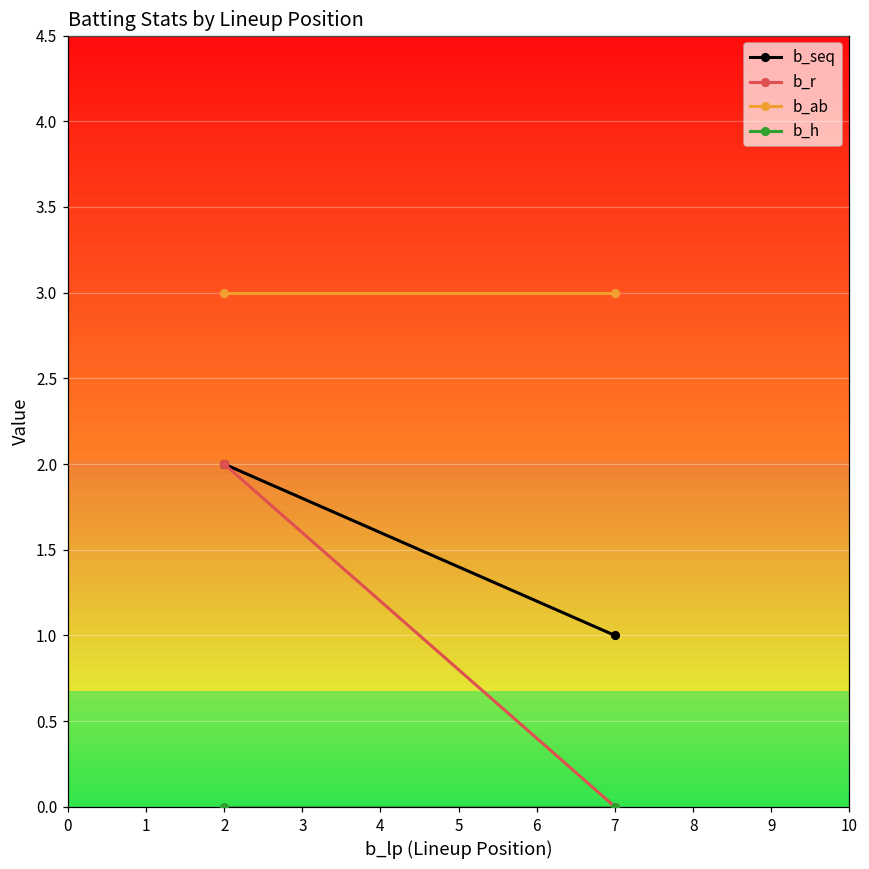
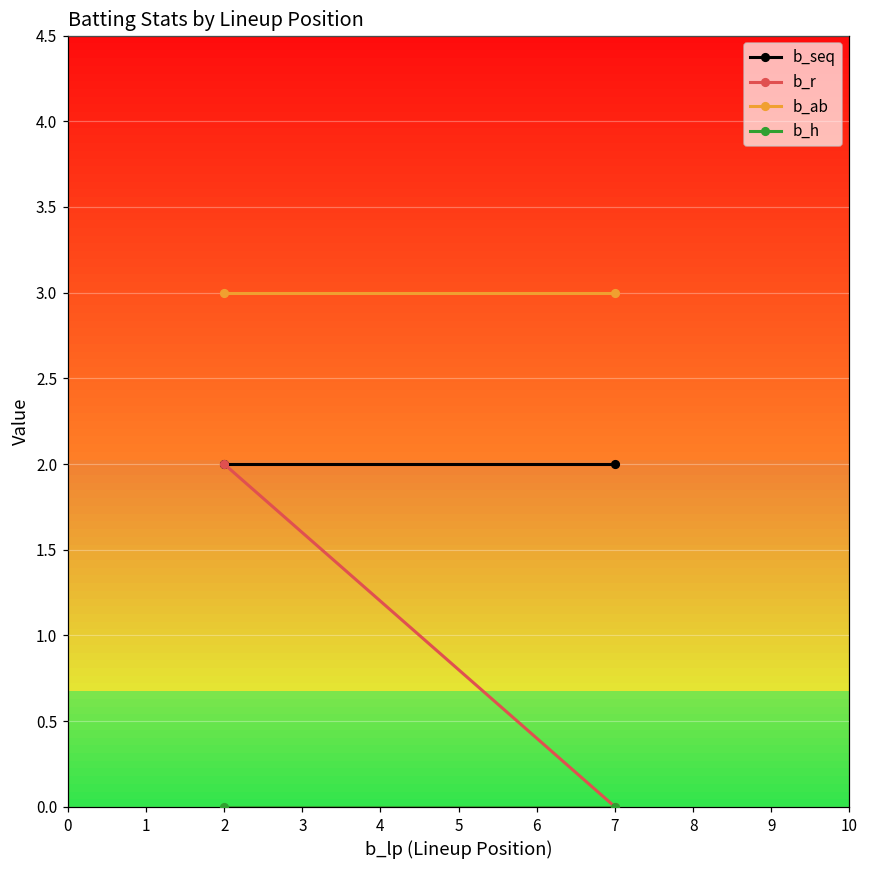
  {
    "b_seq": {
-     "7": 1
+     "7": 2
    },
    "b_ab": {
      "2": 3,
      "7": 3
    },
    "b_h": {
      "2": 0
    }
  }
